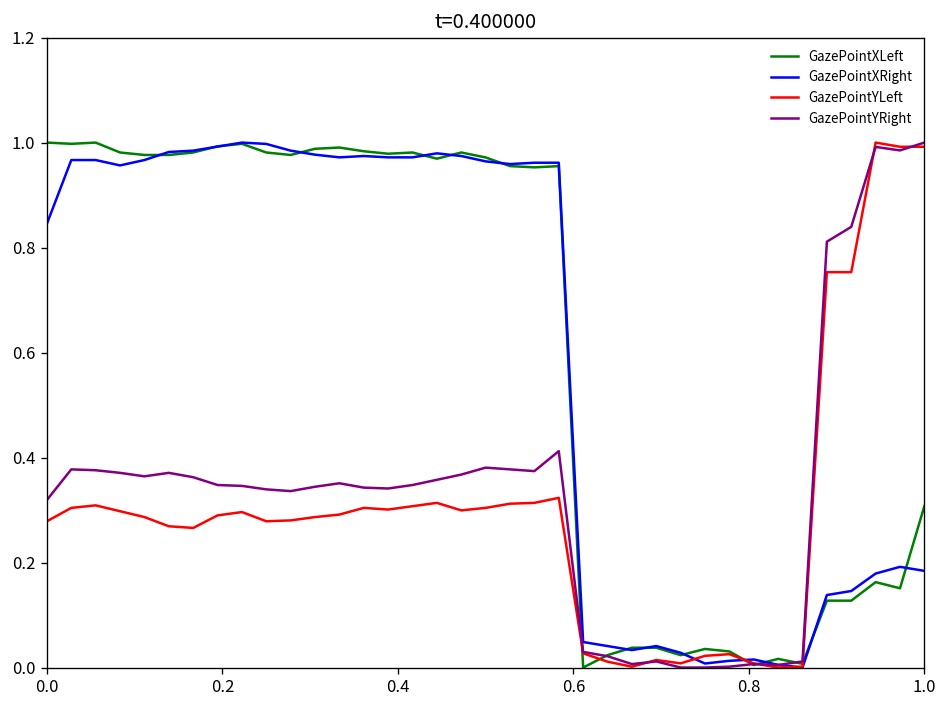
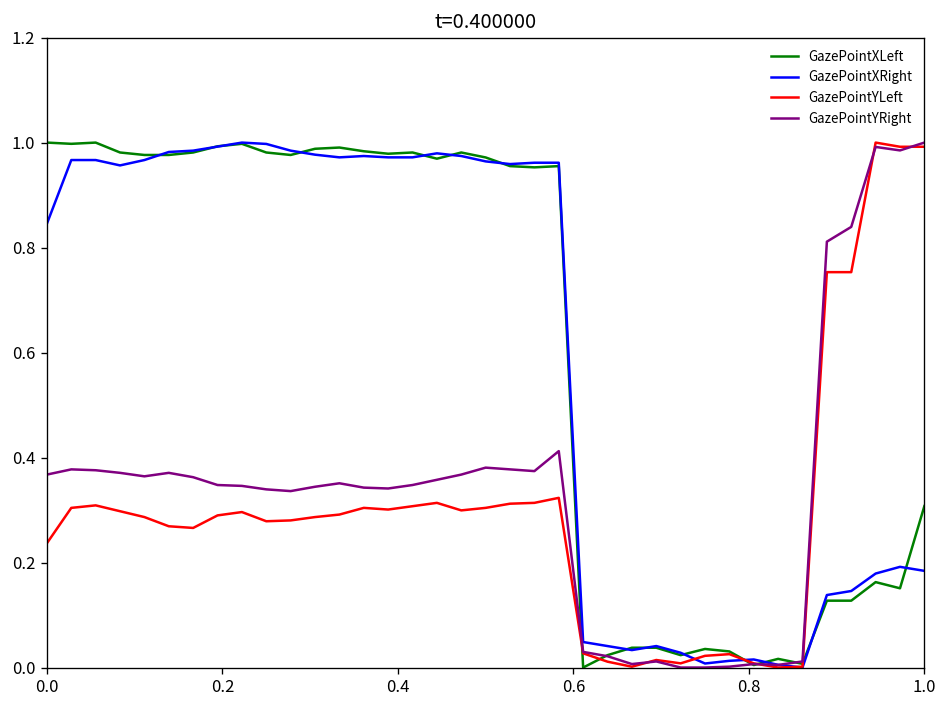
  {
    "GazePointXLeft": {
      "0.0": 1.00,
      "1.0": 0.31
    },
    "GazePointXRight": {
      "0.0": 0.85,
      "1.0": 0.18
    },
    "GazePointYLeft": {
-     "0.0": 0.28,
+     "0.0": 0.24,
      "1.0": 0.99
    },
    "GazePointYRight": {
-     "0.0": 0.32,
+     "0.0": 0.37,
      "1.0": 1.00
    }
  }
